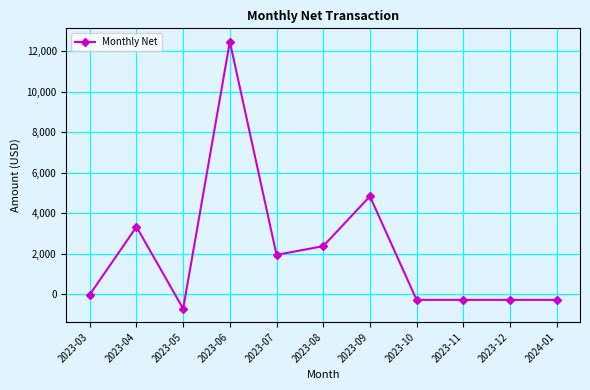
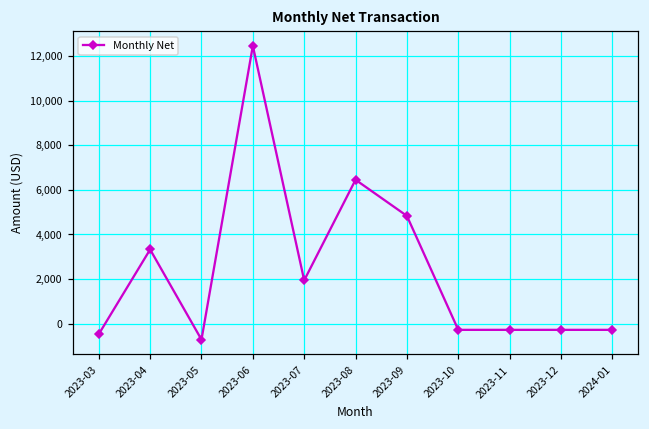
  {
-   "2023-03": "0",
+   "2023-03": "-500",
    "2023-04": "3,300",
    "2023-05": "-700",
    "2023-06": "12,500",
    "2023-07": "1,900",
-   "2023-08": "2,400",
+   "2023-08": "6,500",
    "2023-09": "4,800",
    "2023-10": "-300",
    "2023-11": "-300",
    "2023-12": "-300",
    "2024-01": "-300"
  }
